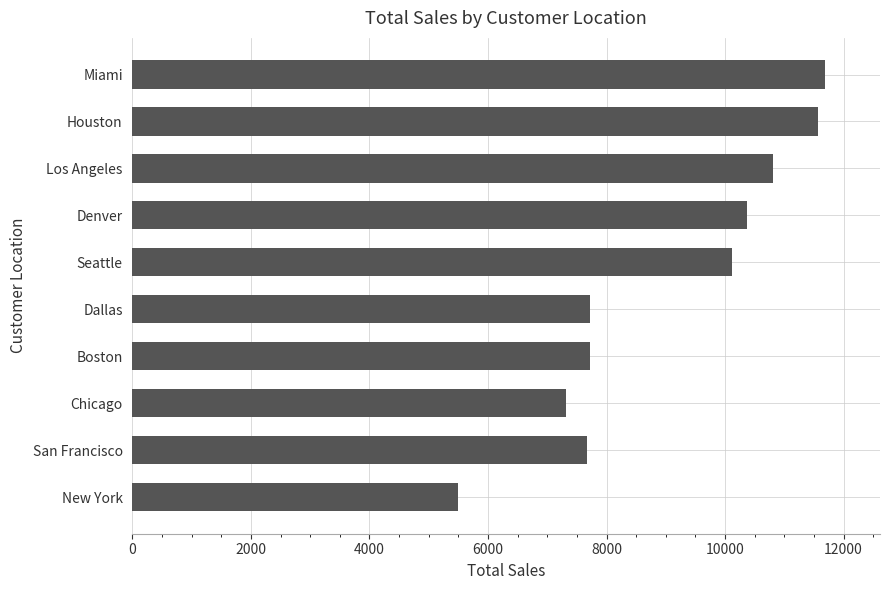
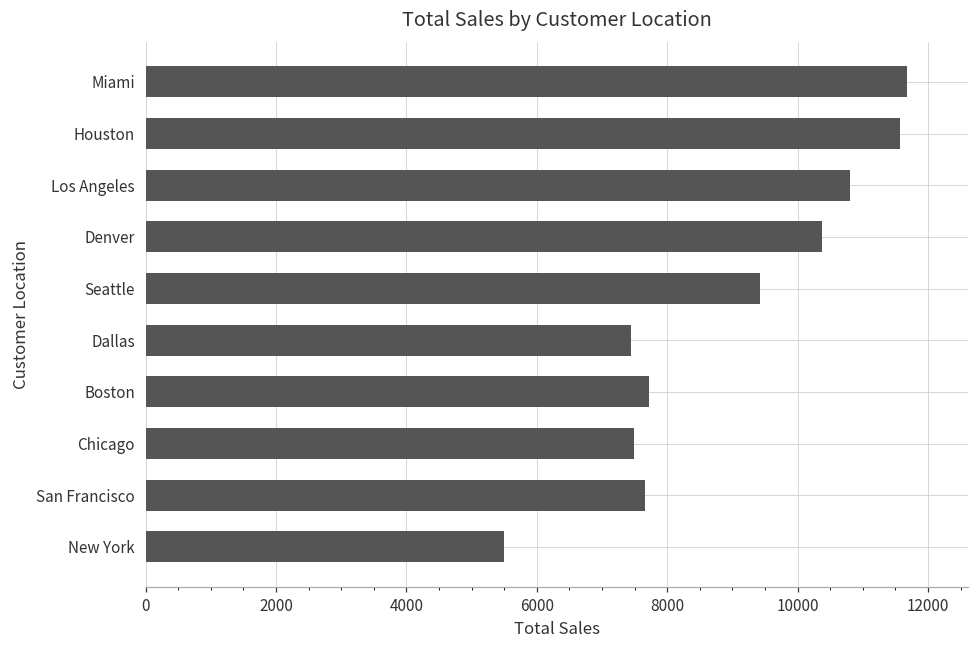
  {
    "Miami": 11700,
    "Houston": 11600,
    "Los Angeles": 10800,
    "Denver": 10400,
-   "Seattle": 10100,
-   "Dallas": 7700,
+   "Seattle": 9400,
+   "Dallas": 7400,
    "Boston": 7700,
-   "Chicago": 7300,
+   "Chicago": 7500,
    "San Francisco": 7700,
    "New York": 5500
  }
